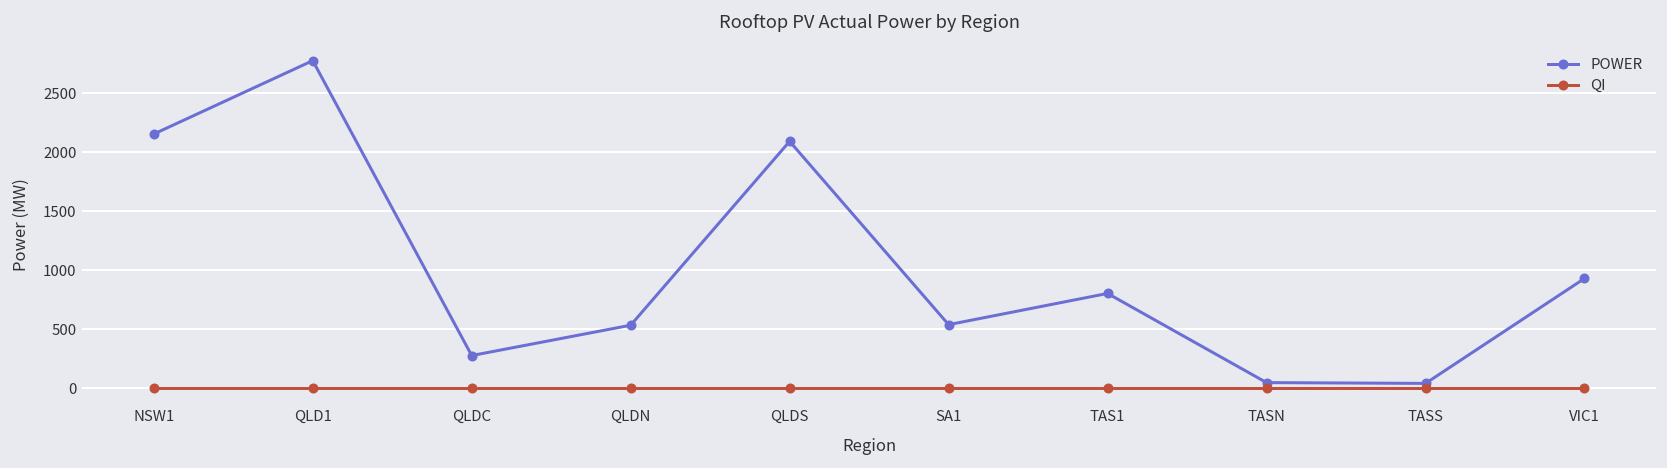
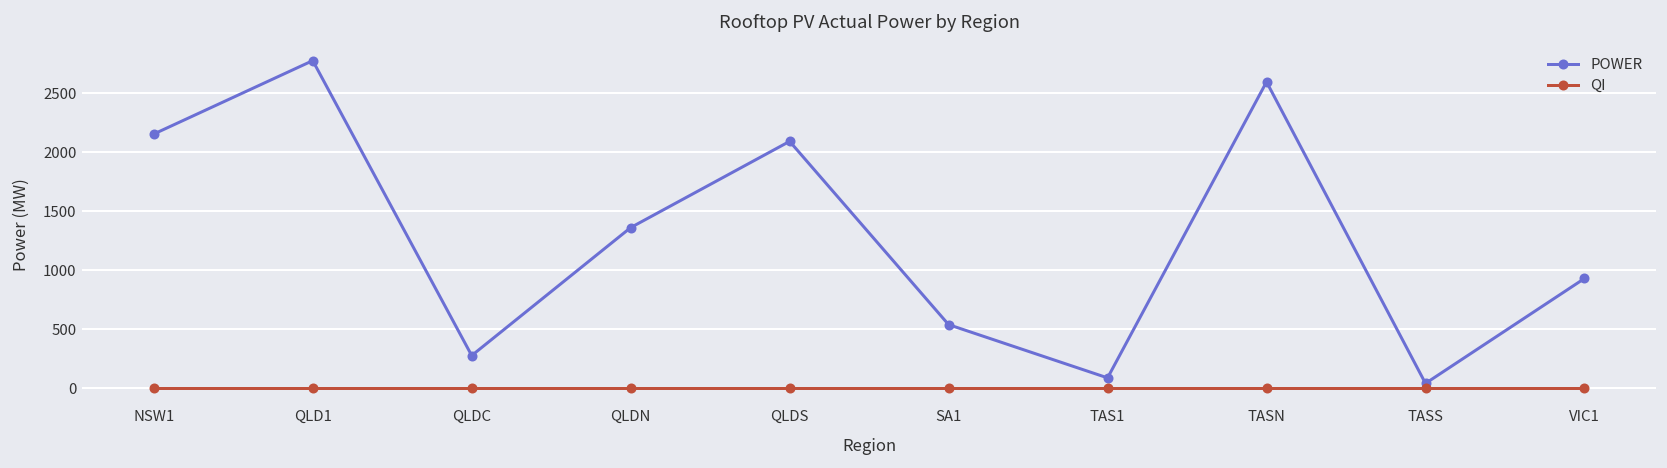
  {
    "POWER": {
      "NSW1": 2200,
      "QLD1": 2800,
      "QLDC": 300,
-     "QLDN": 500,
+     "QLDN": 1400,
      "QLDS": 2100,
      "SA1": 500,
-     "TAS1": 800,
-     "TASN": 0,
+     "TAS1": 100,
+     "TASN": 2600,
      "TASS": 0,
      "VIC1": 900
    },
    "QI": {
      "NSW1": 0,
      "QLD1": 0,
      "QLDC": 0,
      "QLDN": 0,
      "QLDS": 0,
      "SA1": 0,
      "TAS1": 0,
      "TASN": 0,
      "TASS": 0,
      "VIC1": 0
    }
  }
